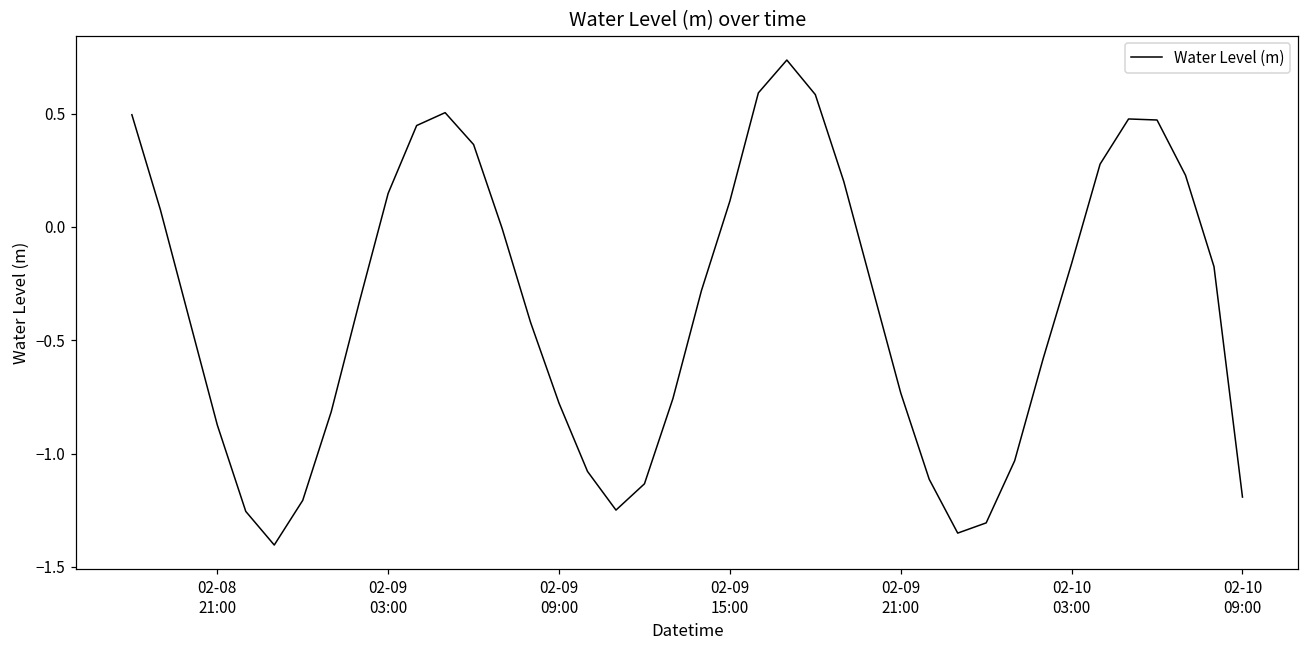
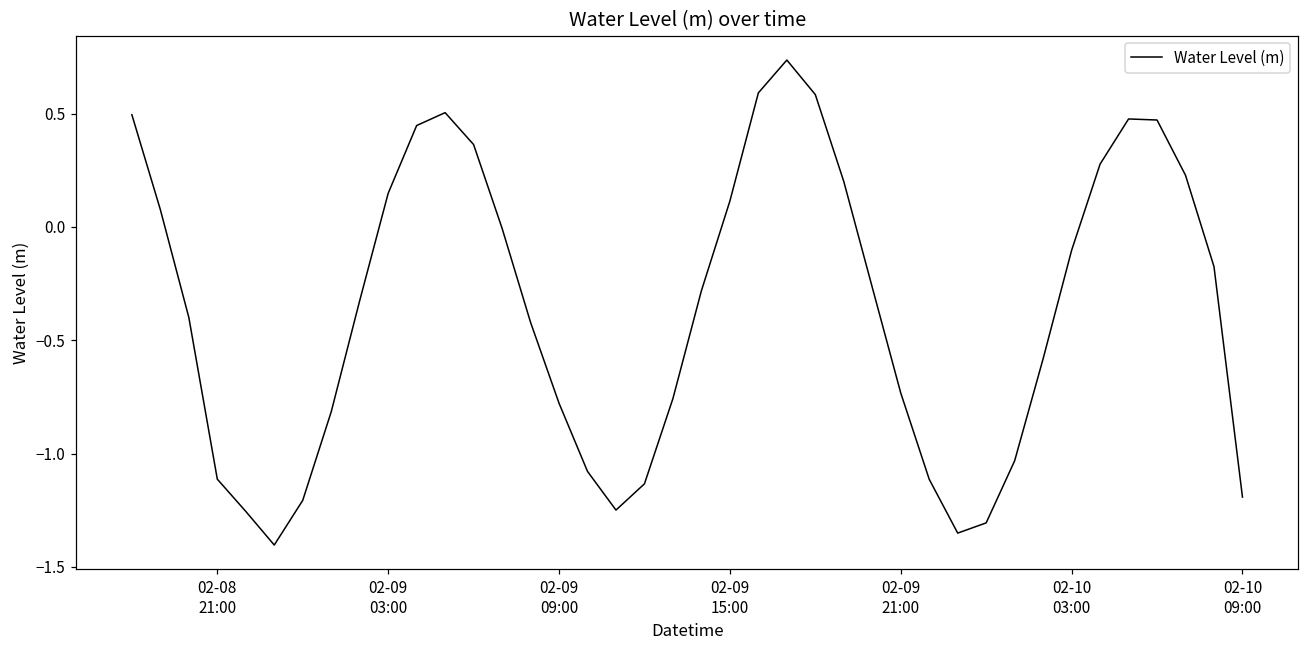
  {
-   "02-08 21:00": -0.87,
+   "02-08 21:00": -1.11,
    "02-09 03:00": 0.15,
    "02-09 09:00": -0.78,
    "02-09 15:00": 0.11,
    "02-09 21:00": -0.73,
-   "02-10 03:00": -0.16,
+   "02-10 03:00": -0.10,
    "02-10 09:00": -1.19
  }
